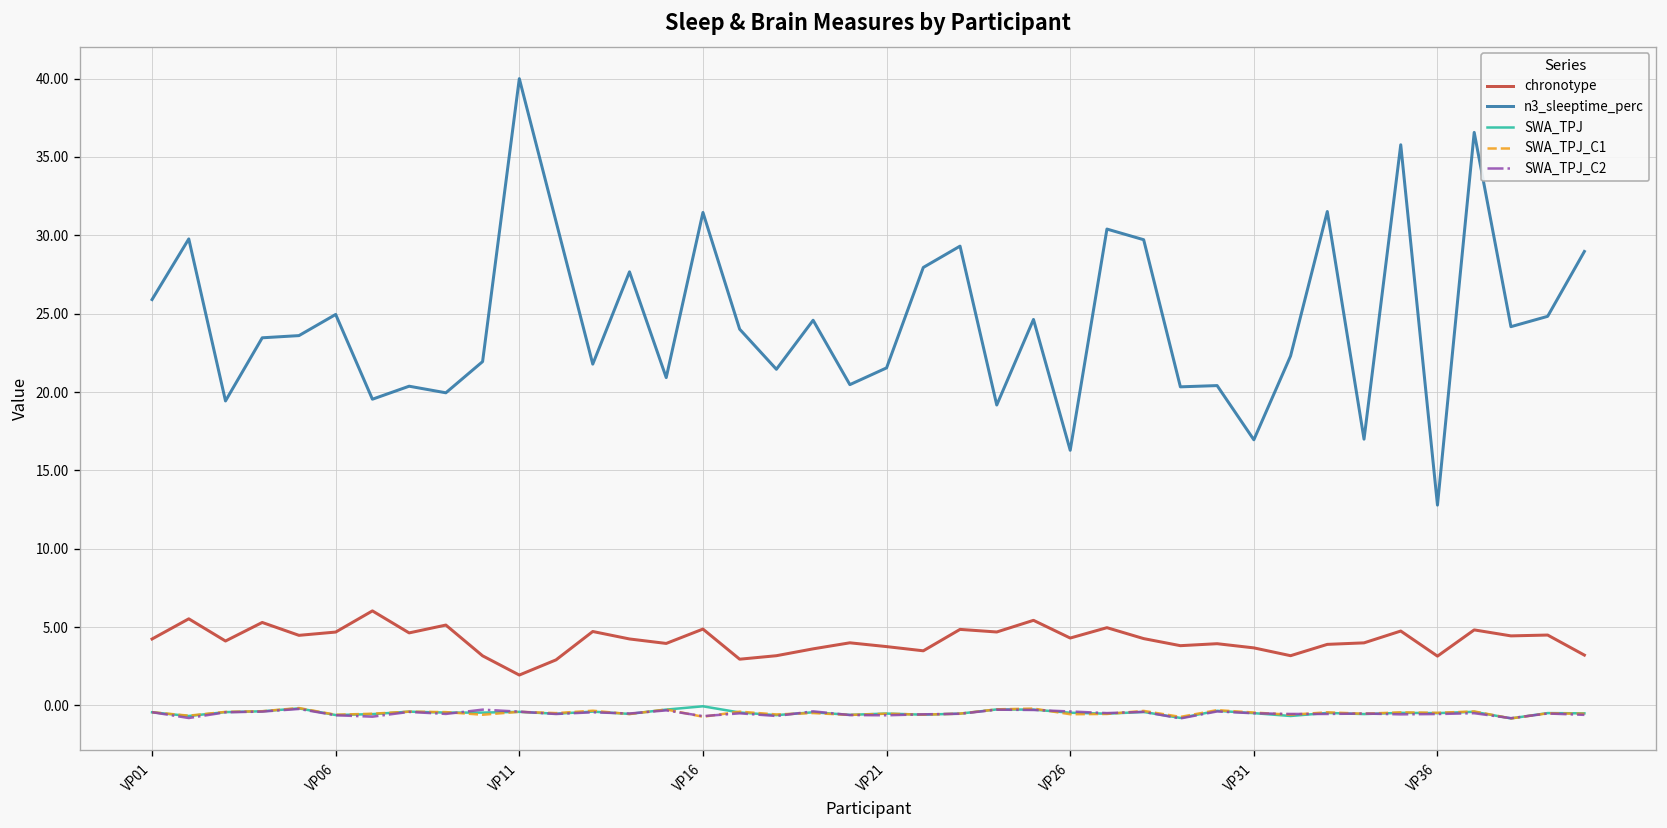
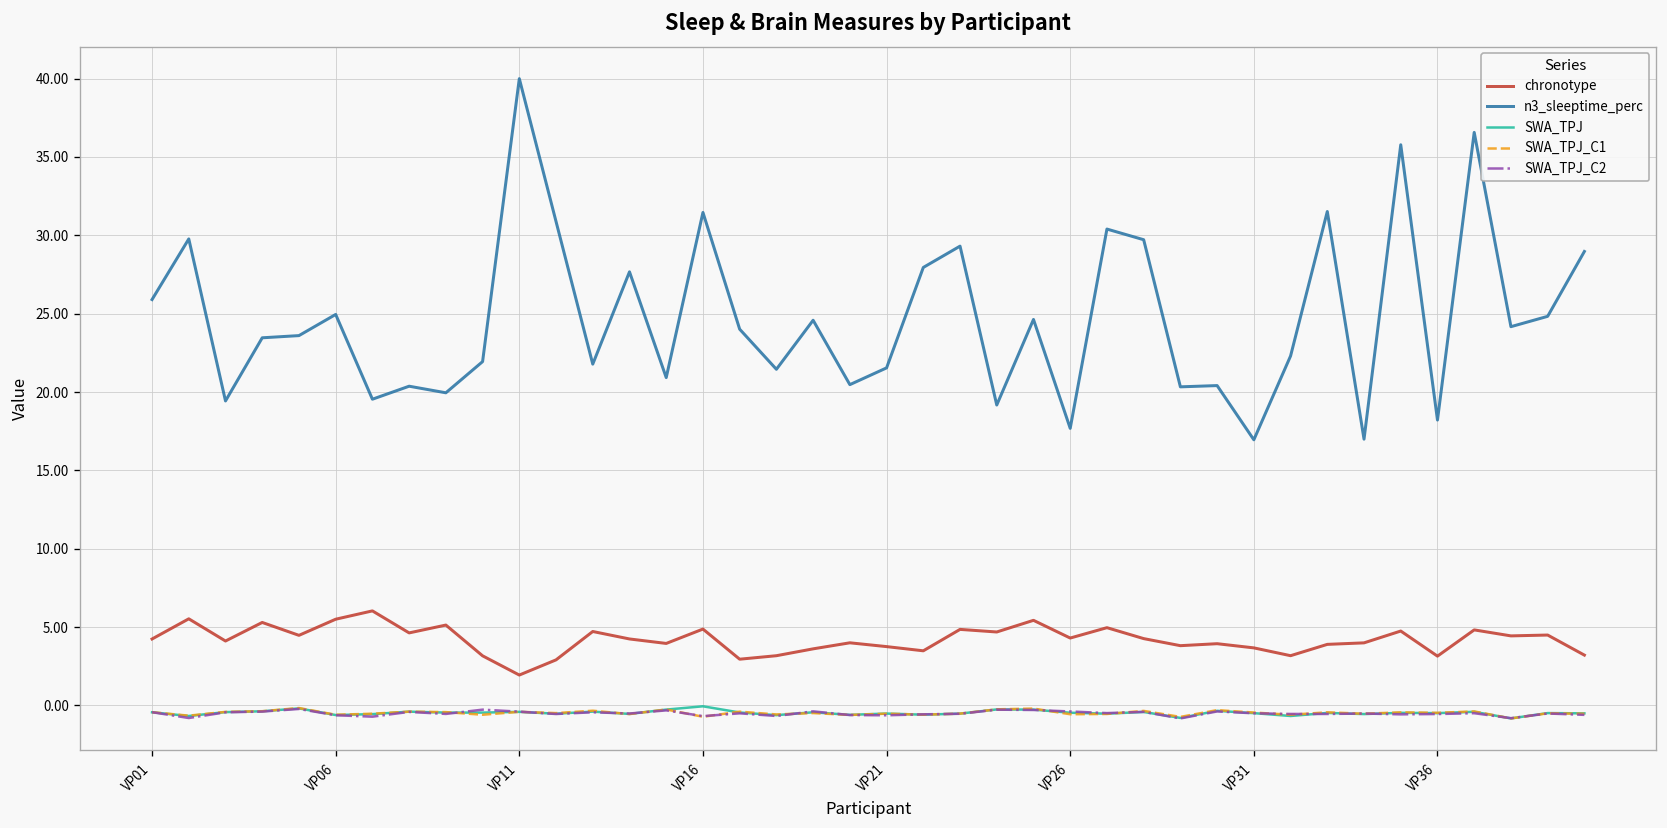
  {
    "chronotype": {
      "VP01": 4.2,
-     "VP06": 4.7,
+     "VP06": 5.5,
      "VP11": 1.9,
      "VP16": 4.9,
      "VP21": 3.8,
      "VP26": 4.3,
      "VP31": 3.7,
      "VP36": 3.1
    },
    "n3_sleeptime_perc": {
      "VP01": 25.9,
      "VP06": 25.0,
      "VP11": 40.0,
      "VP16": 31.5,
      "VP21": 21.5,
-     "VP26": 16.3,
+     "VP26": 17.7,
      "VP31": 17.0,
-     "VP36": 12.8
+     "VP36": 18.2
    },
    "SWA_TPJ": {
      "VP16": -0.1
    }
  }
